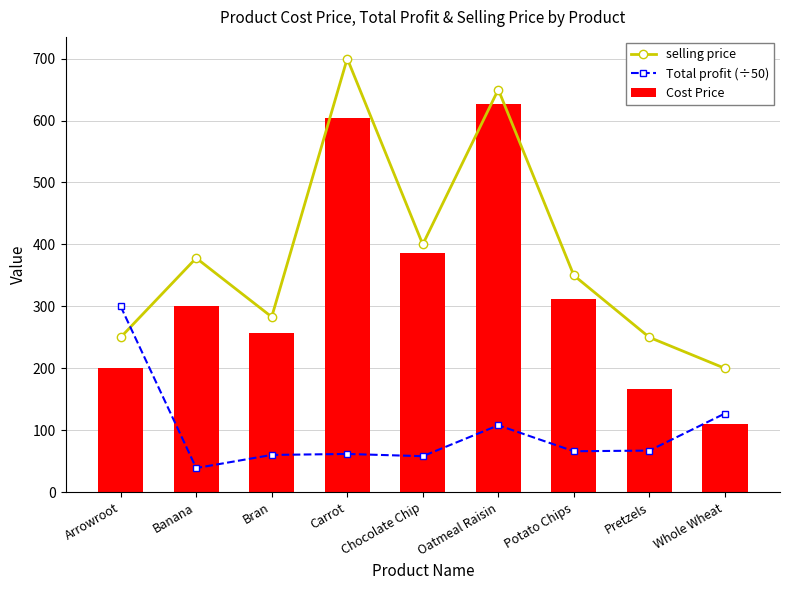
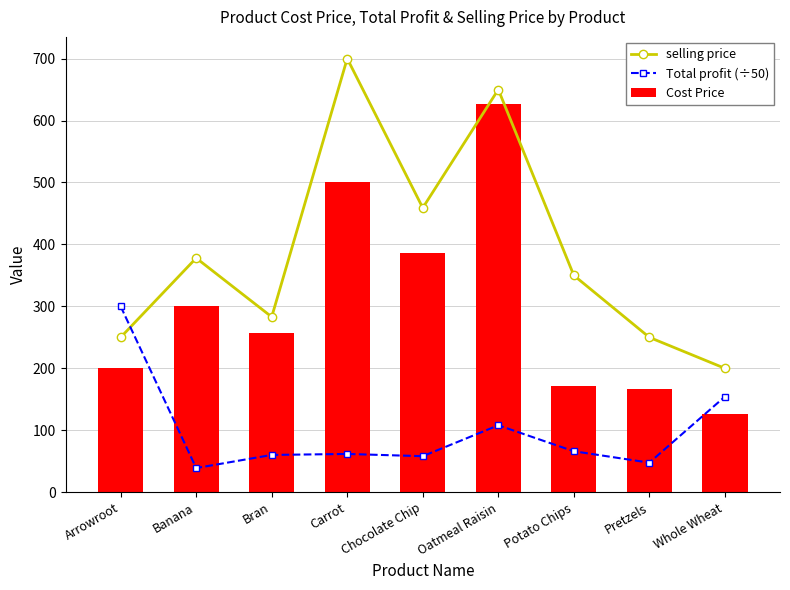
  {
    "selling price": {
      "Arrowroot": 250,
      "Banana": 380,
      "Bran": 280,
      "Carrot": 700,
-     "Chocolate Chip": 400,
+     "Chocolate Chip": 460,
      "Oatmeal Raisin": 650,
      "Potato Chips": 350,
      "Pretzels": 250,
      "Whole Wheat": 200
    },
    "Cost Price": {
      "Arrowroot": 200,
      "Banana": 300,
      "Bran": 260,
-     "Carrot": 600,
+     "Carrot": 500,
      "Chocolate Chip": 390,
      "Oatmeal Raisin": 630,
-     "Potato Chips": 310,
+     "Potato Chips": 170,
      "Pretzels": 170,
-     "Whole Wheat": 110
+     "Whole Wheat": 130
    },
    "Total profit (÷50)": {
      "Arrowroot": 300,
      "Banana": 40,
      "Bran": 60,
      "Carrot": 60,
      "Chocolate Chip": 60,
      "Oatmeal Raisin": 110,
      "Potato Chips": 70,
-     "Pretzels": 70,
-     "Whole Wheat": 130
+     "Pretzels": 50,
+     "Whole Wheat": 150
    }
  }
